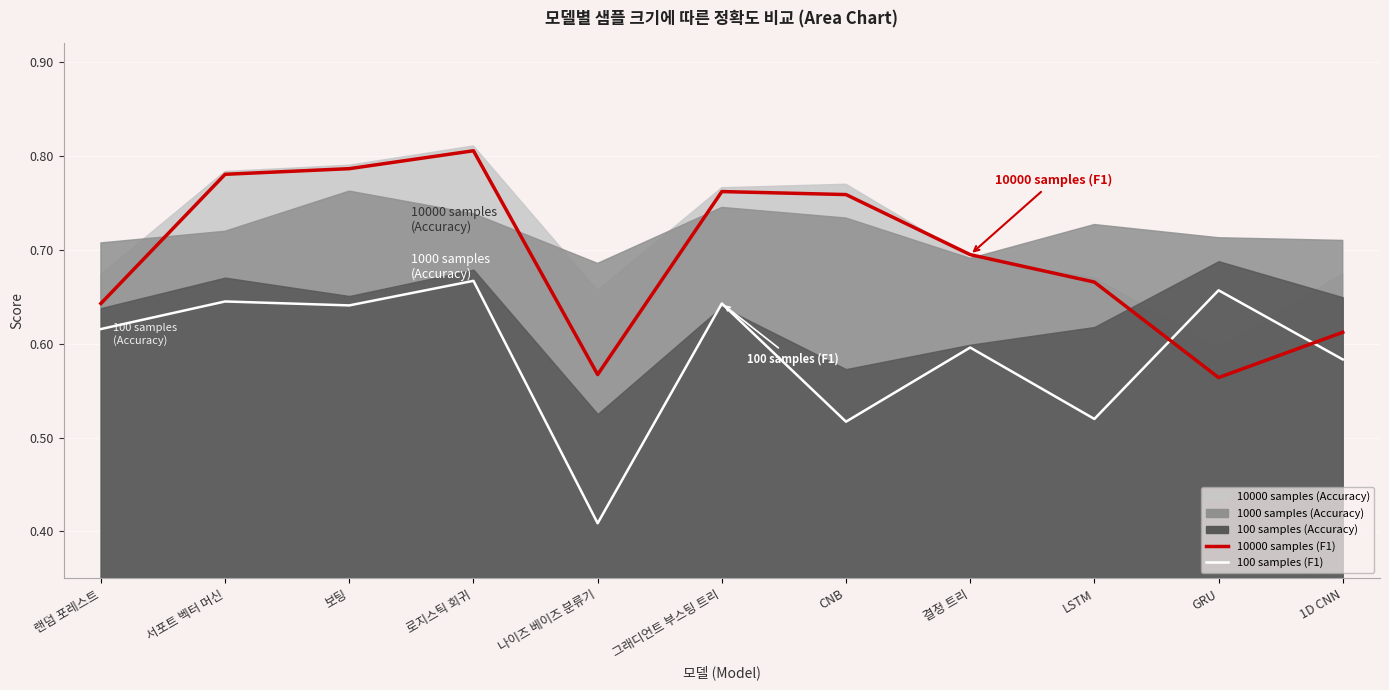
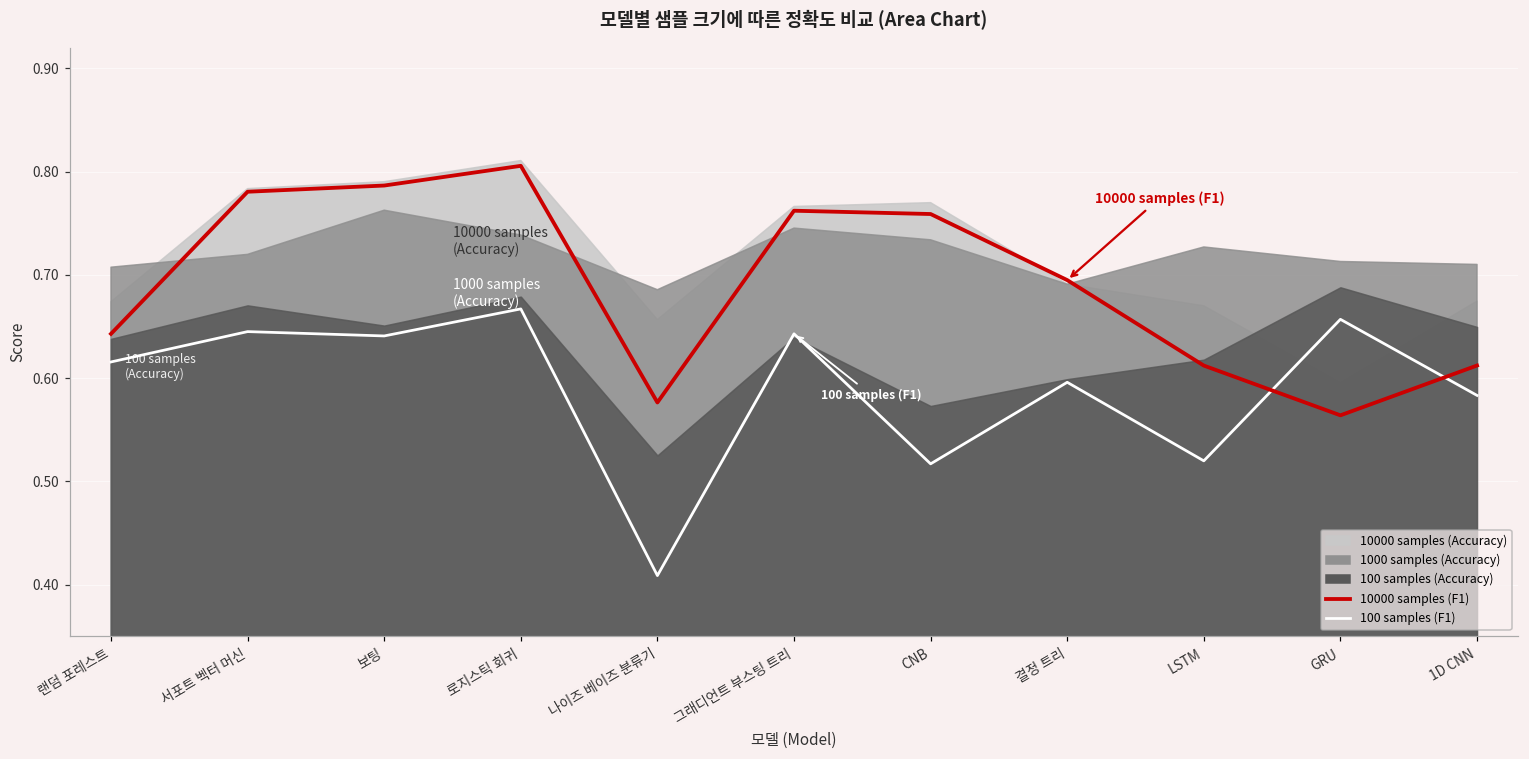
  {
    "10000 samples (F1)": {
      "랜덤 포레스트": 0.64,
      "서포트 벡터 머신": 0.78,
      "보팅": 0.79,
      "로지스틱 회귀": 0.81,
-     "나이즈 베이즈 분류기": 0.57,
+     "나이즈 베이즈 분류기": 0.58,
      "그래디언트 부스팅 트리": 0.76,
      "CNB": 0.76,
      "결정 트리": 0.70,
-     "LSTM": 0.67,
+     "LSTM": 0.61,
      "GRU": 0.56,
      "1D CNN": 0.61
    },
    "10000 samples (Accuracy)": {
      "랜덤 포레스트": 0.67,
      "서포트 벡터 머신": 0.78,
      "보팅": 0.79,
      "로지스틱 회귀": 0.81,
      "나이즈 베이즈 분류기": 0.66,
      "그래디언트 부스팅 트리": 0.77,
      "CNB": 0.77,
      "LSTM": 0.67,
      "GRU": 0.60,
      "1D CNN": 0.67
    },
    "1000 samples (Accuracy)": {
      "랜덤 포레스트": 0.71,
      "서포트 벡터 머신": 0.72,
      "보팅": 0.76,
      "나이즈 베이즈 분류기": 0.69,
      "그래디언트 부스팅 트리": 0.75,
      "CNB": 0.73,
      "GRU": 0.71,
      "1D CNN": 0.71
    },
    "100 samples (F1)": {
      "서포트 벡터 머신": 0.65,
      "보팅": 0.64,
      "나이즈 베이즈 분류기": 0.41,
      "그래디언트 부스팅 트리": 0.64,
      "CNB": 0.52,
      "결정 트리": 0.60,
      "LSTM": 0.52,
      "GRU": 0.66,
      "1D CNN": 0.58
    },
    "100 samples (Accuracy)": {
      "랜덤 포레스트": 0.64,
      "서포트 벡터 머신": 0.67,
      "보팅": 0.65,
      "나이즈 베이즈 분류기": 0.53,
      "CNB": 0.57,
      "결정 트리": 0.60,
      "LSTM": 0.62,
      "GRU": 0.69,
      "1D CNN": 0.65
    }
  }
